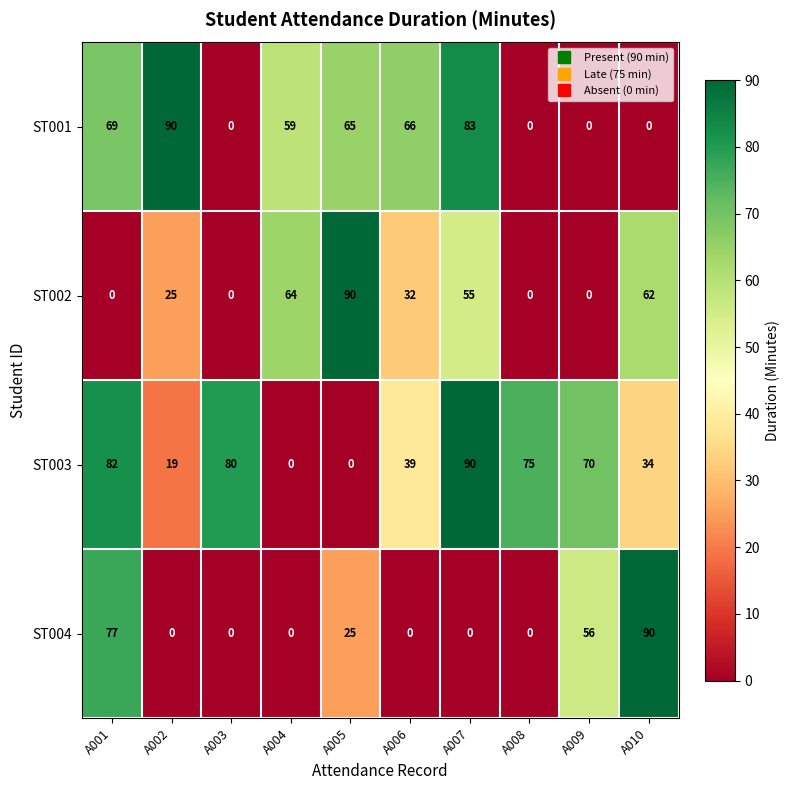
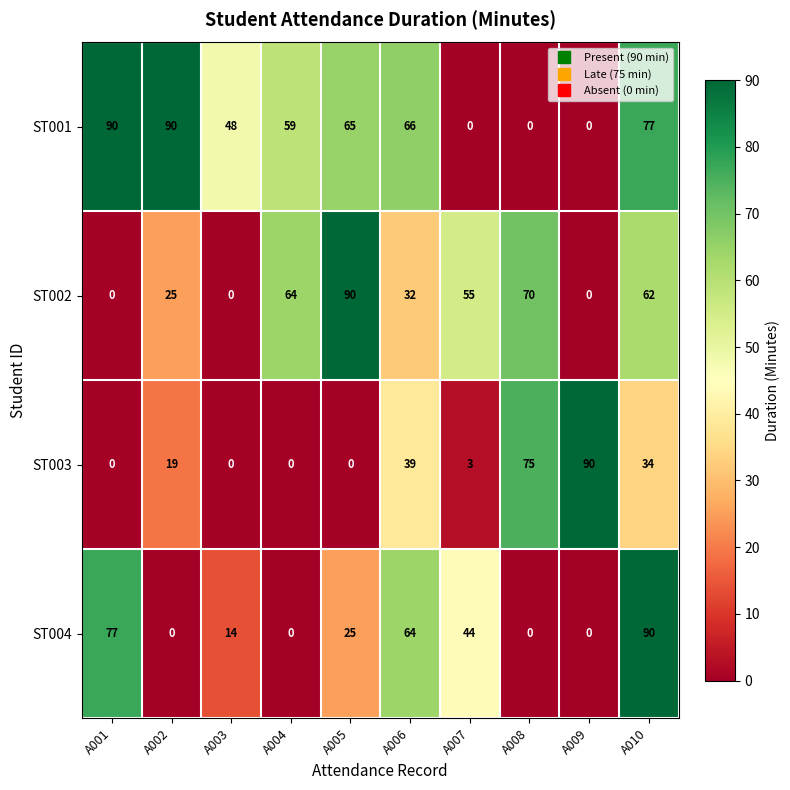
  {
    "ST001": {
-     "A001": 69,
+     "A001": 90,
      "A002": 90,
-     "A003": 0,
+     "A003": 48,
      "A004": 59,
      "A005": 65,
      "A006": 66,
-     "A007": 83,
+     "A007": 0,
      "A008": 0,
      "A009": 0,
-     "A010": 0
+     "A010": 77
    },
    "ST002": {
      "A001": 0,
      "A002": 25,
      "A003": 0,
      "A004": 64,
      "A005": 90,
      "A006": 32,
      "A007": 55,
-     "A008": 0,
+     "A008": 70,
      "A009": 0,
      "A010": 62
    },
    "ST003": {
-     "A001": 82,
+     "A001": 0,
      "A002": 19,
-     "A003": 80,
+     "A003": 0,
      "A004": 0,
      "A005": 0,
      "A006": 39,
-     "A007": 90,
+     "A007": 3,
      "A008": 75,
-     "A009": 70,
+     "A009": 90,
      "A010": 34
    },
    "ST004": {
      "A001": 77,
      "A002": 0,
-     "A003": 0,
+     "A003": 14,
      "A004": 0,
      "A005": 25,
-     "A006": 0,
-     "A007": 0,
+     "A006": 64,
+     "A007": 44,
      "A008": 0,
-     "A009": 56,
+     "A009": 0,
      "A010": 90
    }
  }
